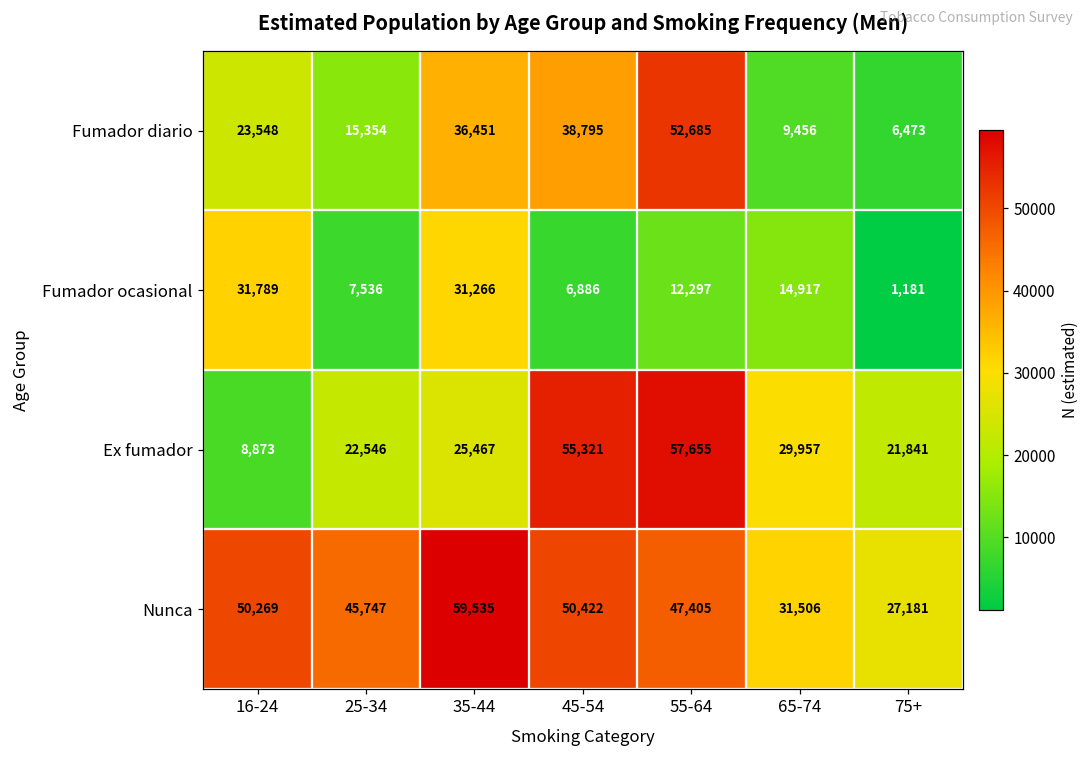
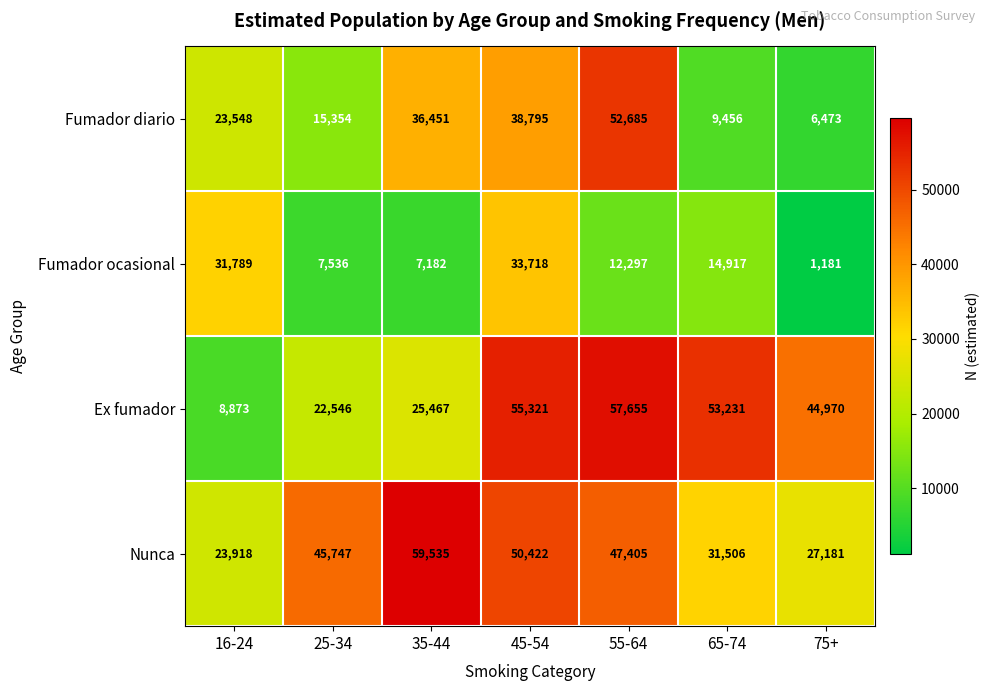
  {
    "Fumador diario": {
      "16-24": "23,548",
      "25-34": "15,354",
      "35-44": "36,451",
      "45-54": "38,795",
      "55-64": "52,685",
      "65-74": "9,456",
      "75+": "6,473"
    },
    "Fumador ocasional": {
      "16-24": "31,789",
      "25-34": "7,536",
-     "35-44": "31,266",
-     "45-54": "6,886",
+     "35-44": "7,182",
+     "45-54": "33,718",
      "55-64": "12,297",
      "65-74": "14,917",
      "75+": "1,181"
    },
    "Ex fumador": {
      "16-24": "8,873",
      "25-34": "22,546",
      "35-44": "25,467",
      "45-54": "55,321",
      "55-64": "57,655",
-     "65-74": "29,957",
-     "75+": "21,841"
+     "65-74": "53,231",
+     "75+": "44,970"
    },
    "Nunca": {
-     "16-24": "50,269",
+     "16-24": "23,918",
      "25-34": "45,747",
      "35-44": "59,535",
      "45-54": "50,422",
      "55-64": "47,405",
      "65-74": "31,506",
      "75+": "27,181"
    }
  }
